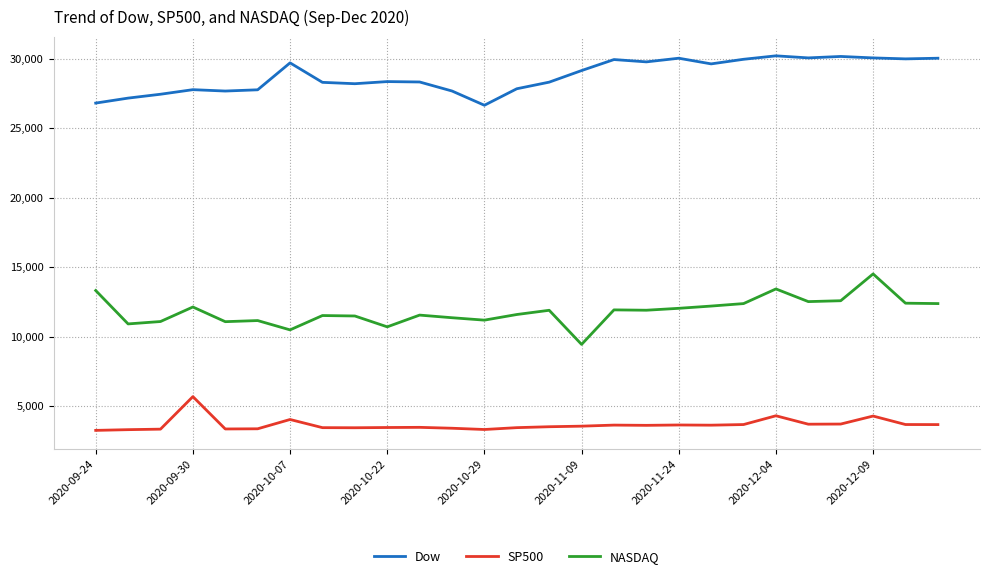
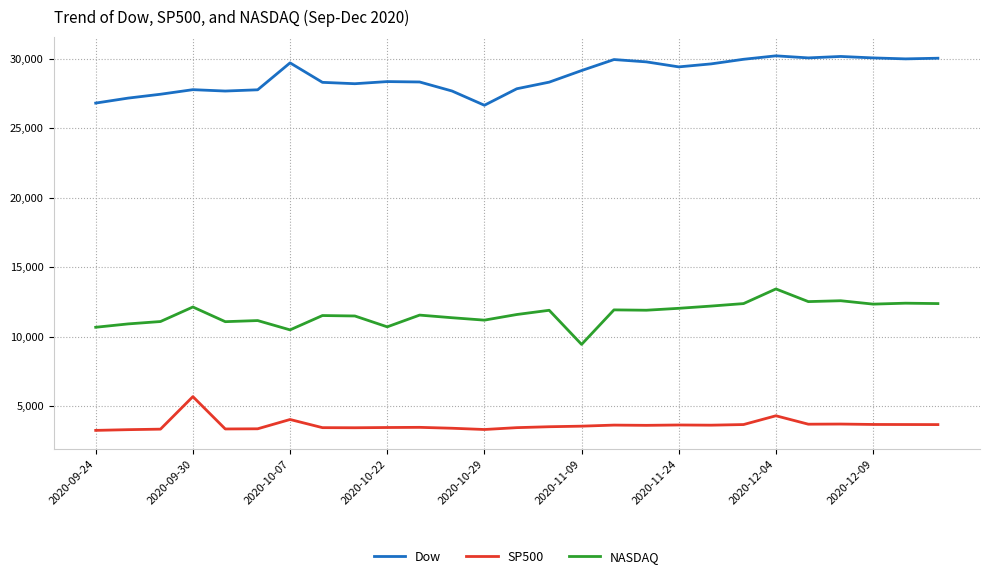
  {
    "Dow": {
      "2020-09-24": "26,800",
      "2020-09-30": "27,800",
      "2020-10-07": "29,700",
      "2020-10-22": "28,400",
      "2020-10-29": "26,700",
      "2020-11-09": "29,200",
-     "2020-11-24": "30,000",
+     "2020-11-24": "29,400",
      "2020-12-04": "30,200",
      "2020-12-09": "30,100"
    },
    "SP500": {
      "2020-09-24": "3,200",
      "2020-09-30": "5,700",
      "2020-10-07": "4,000",
      "2020-10-22": "3,500",
      "2020-10-29": "3,300",
      "2020-11-09": "3,600",
      "2020-11-24": "3,600",
      "2020-12-04": "4,300",
-     "2020-12-09": "4,300"
+     "2020-12-09": "3,700"
    },
    "NASDAQ": {
-     "2020-09-24": "13,300",
+     "2020-09-24": "10,700",
      "2020-09-30": "12,100",
      "2020-10-07": "10,500",
      "2020-10-22": "10,700",
      "2020-10-29": "11,200",
      "2020-11-09": "9,400",
      "2020-11-24": "12,000",
      "2020-12-04": "13,400",
-     "2020-12-09": "14,500"
+     "2020-12-09": "12,300"
    }
  }
